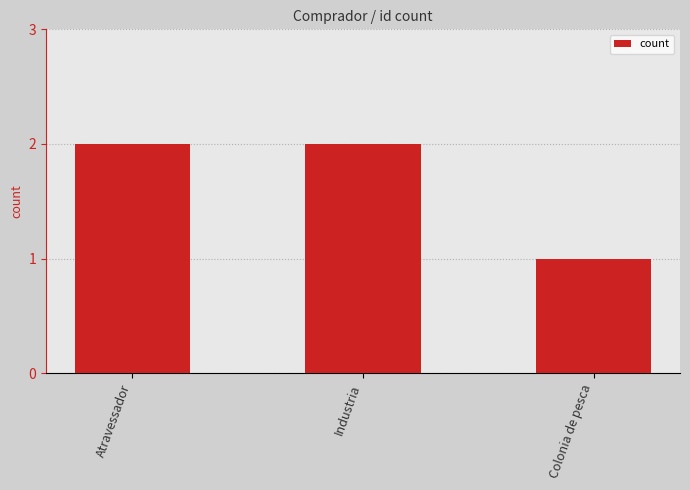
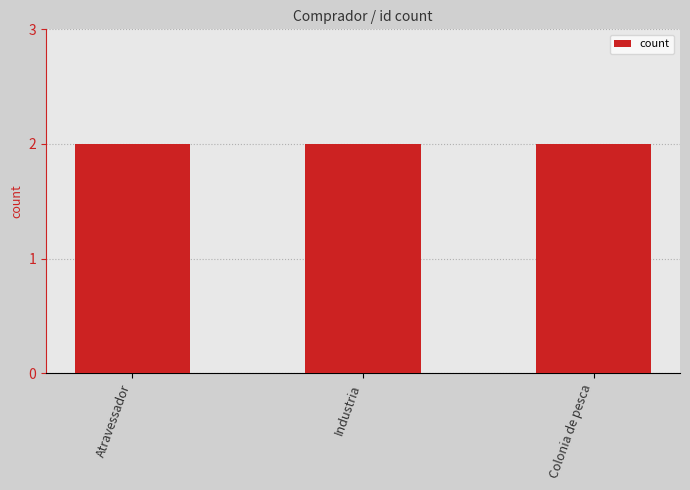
  {
    "Atravessador": 2,
    "Industria": 2,
-   "Colonia de pesca": 1
+   "Colonia de pesca": 2
  }
